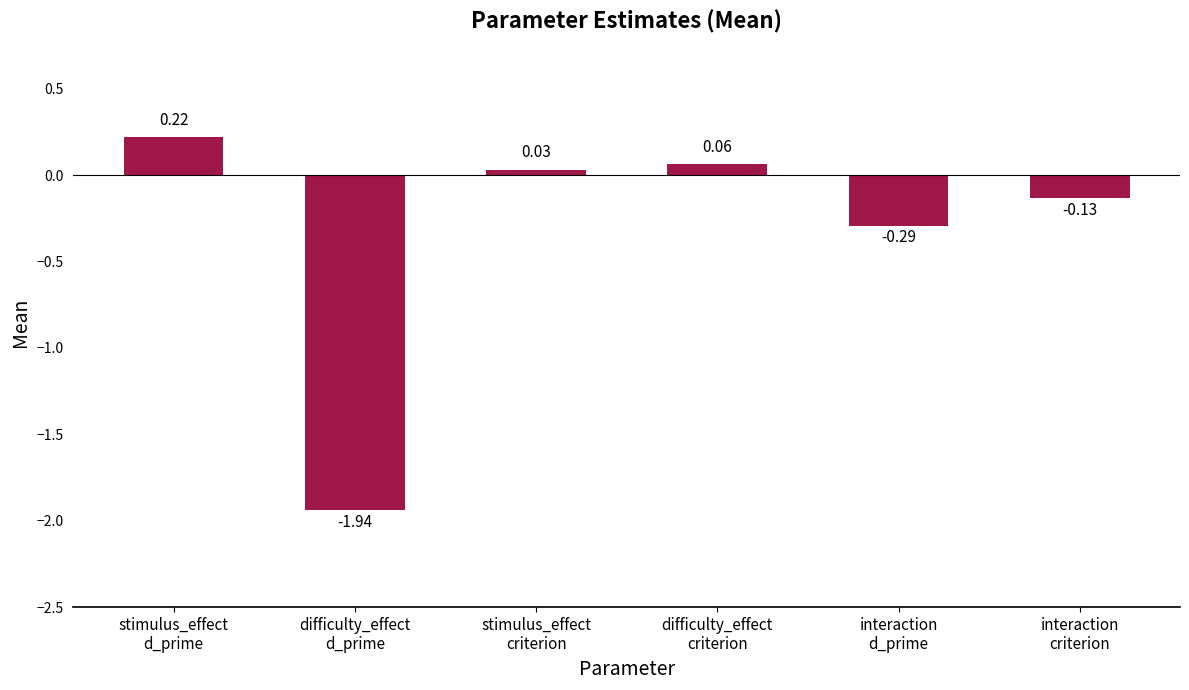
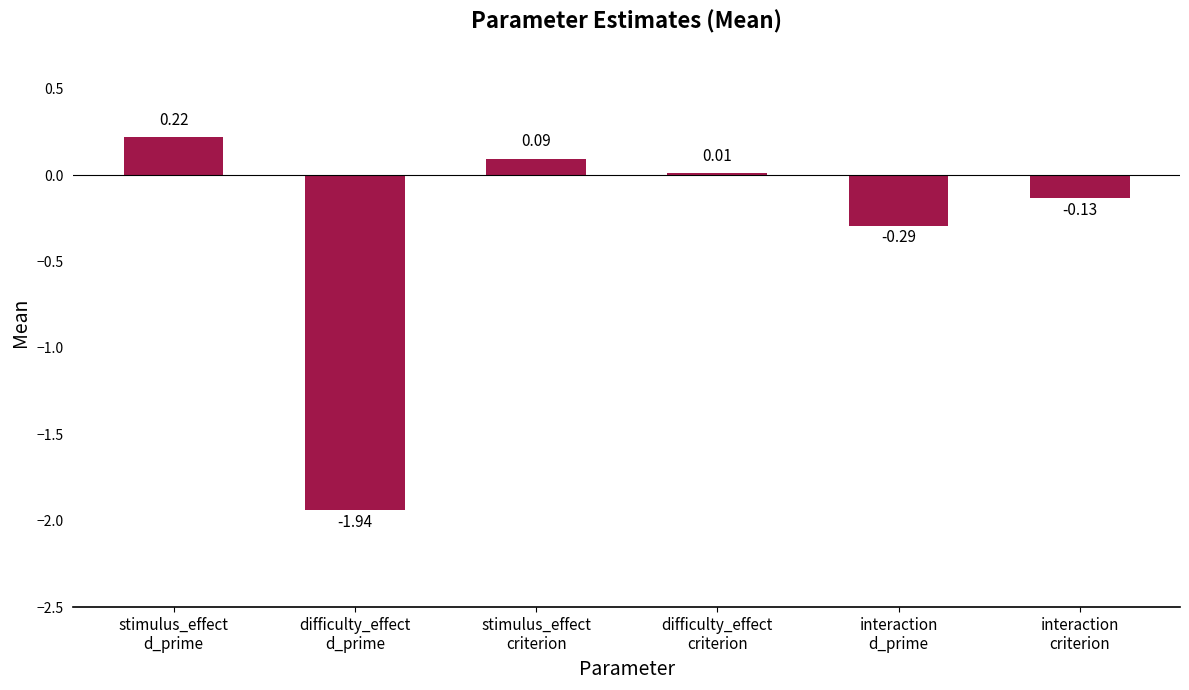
  {
    "stimulus_effect d_prime": 0.22,
    "difficulty_effect d_prime": -1.94,
-   "stimulus_effect criterion": 0.03,
-   "difficulty_effect criterion": 0.06,
+   "stimulus_effect criterion": 0.09,
+   "difficulty_effect criterion": 0.01,
    "interaction d_prime": -0.29,
    "interaction criterion": -0.13
  }
